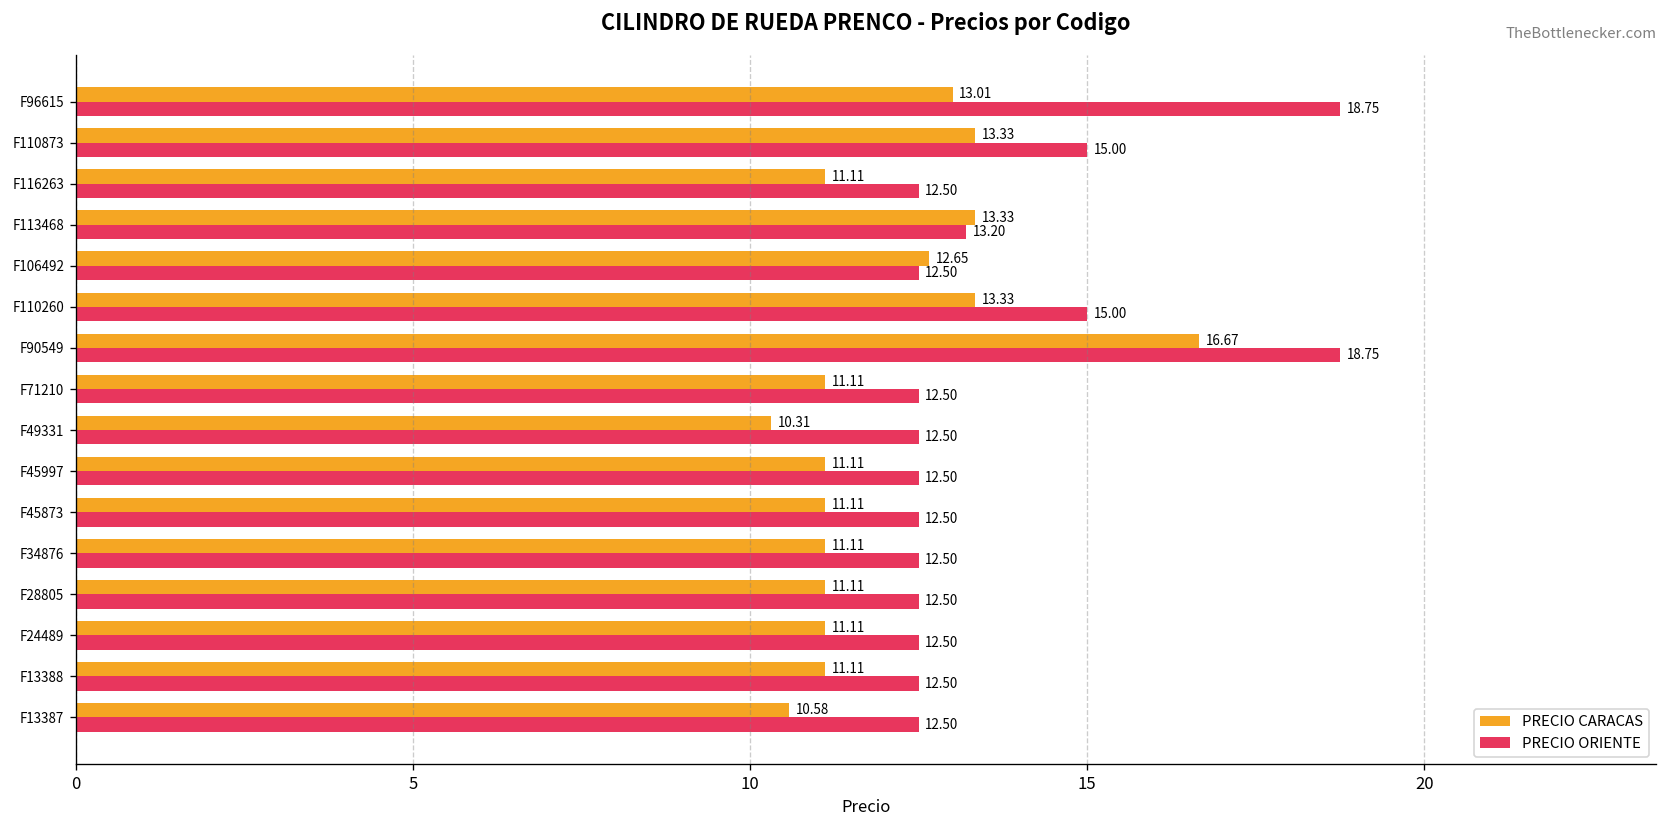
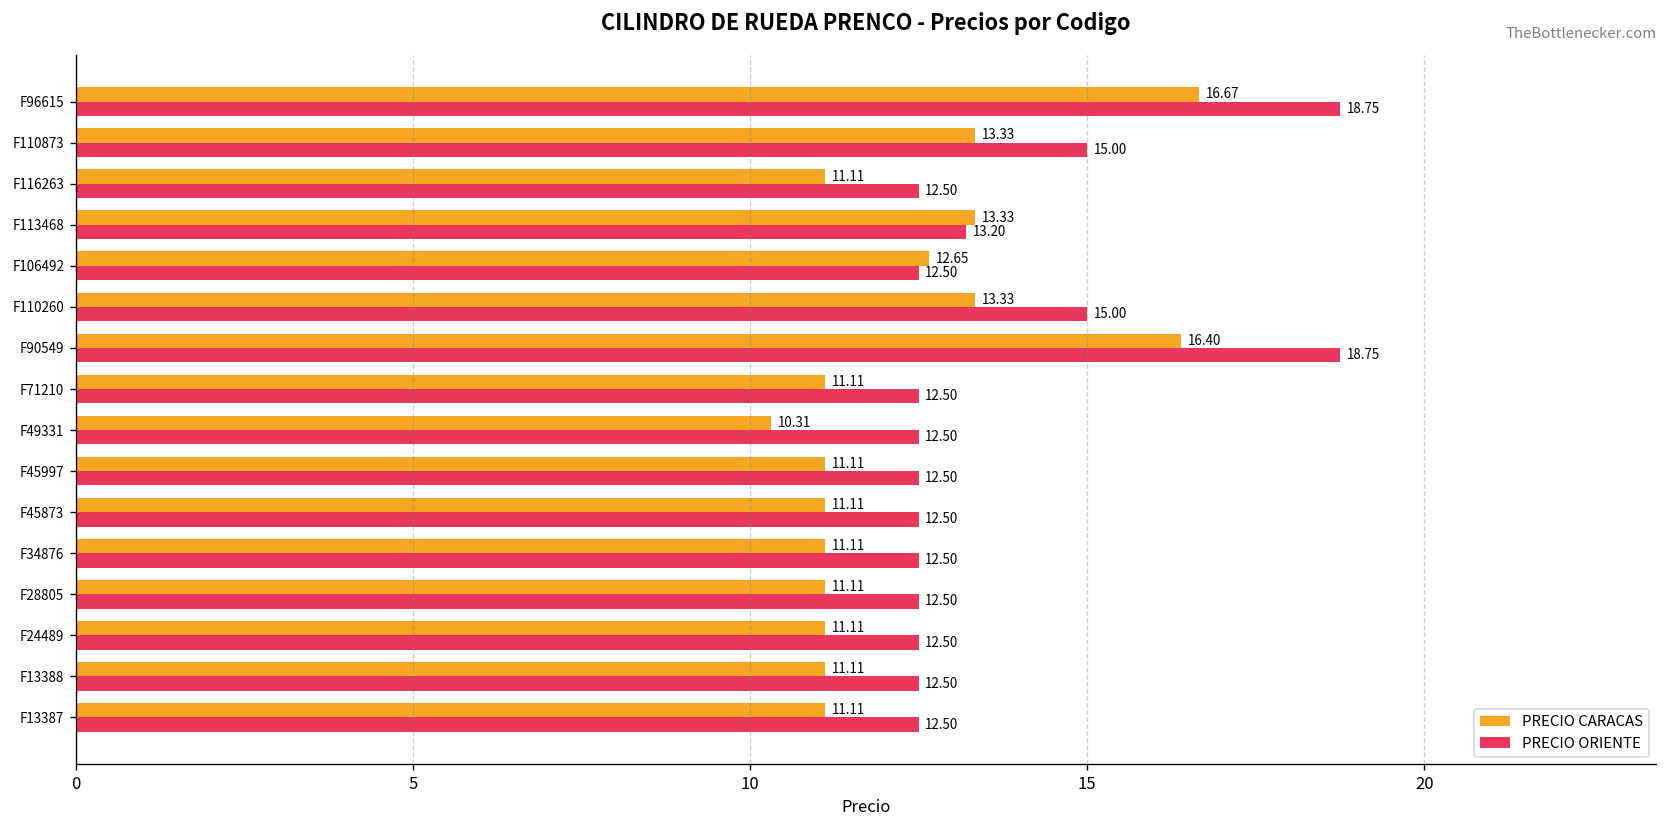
  {
    "PRECIO CARACAS": {
-     "F96615": 13.01,
+     "F96615": 16.67,
      "F110873": 13.33,
      "F116263": 11.11,
      "F113468": 13.33,
      "F106492": 12.65,
      "F110260": 13.33,
-     "F90549": 16.67,
+     "F90549": 16.40,
      "F71210": 11.11,
      "F49331": 10.31,
      "F45997": 11.11,
      "F45873": 11.11,
      "F34876": 11.11,
      "F28805": 11.11,
      "F24489": 11.11,
      "F13388": 11.11,
-     "F13387": 10.58
+     "F13387": 11.11
    },
    "PRECIO ORIENTE": {
      "F96615": 18.75,
      "F110873": 15.00,
      "F116263": 12.50,
      "F113468": 13.20,
      "F106492": 12.50,
      "F110260": 15.00,
      "F90549": 18.75,
      "F71210": 12.50,
      "F49331": 12.50,
      "F45997": 12.50,
      "F45873": 12.50,
      "F34876": 12.50,
      "F28805": 12.50,
      "F24489": 12.50,
      "F13388": 12.50,
      "F13387": 12.50
    }
  }
